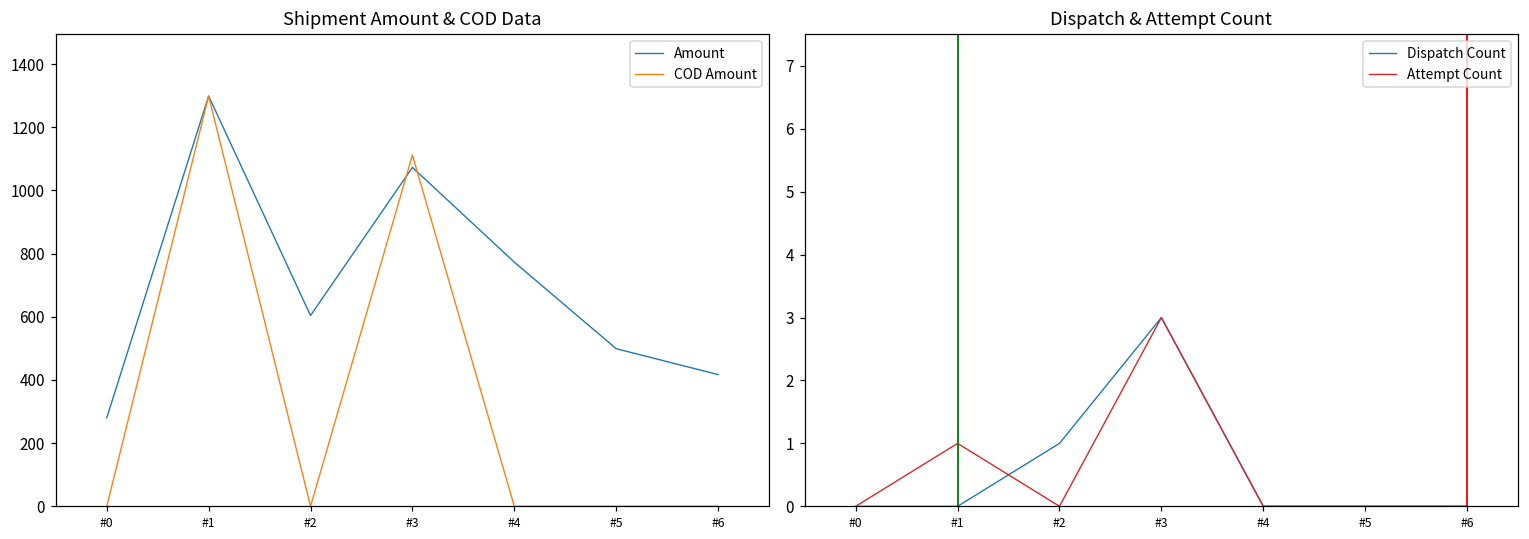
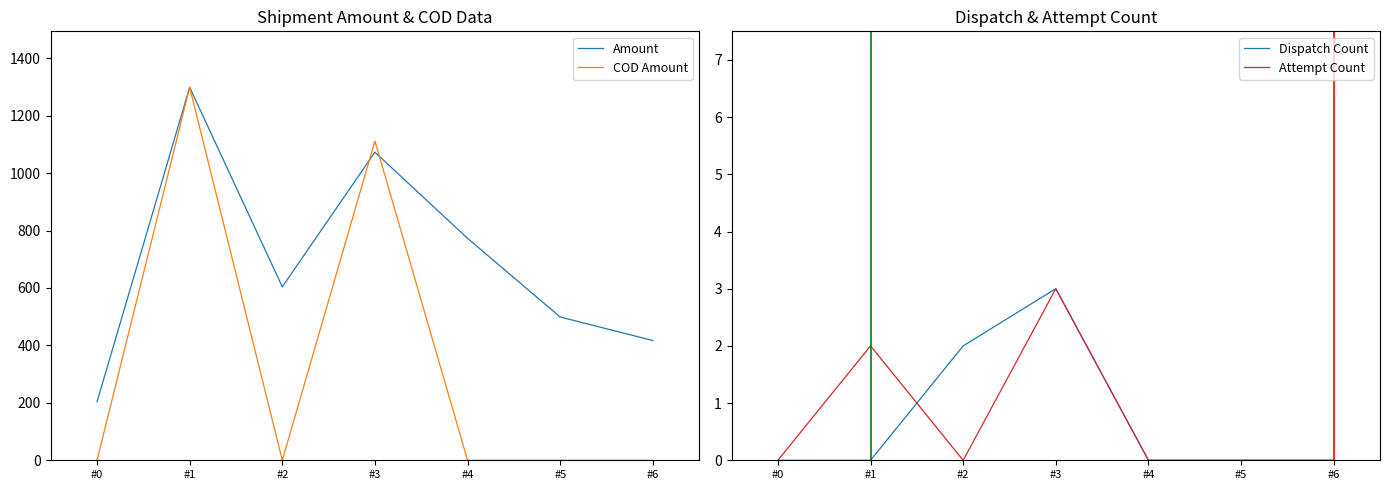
  {
    "Shipment Amount & COD Data": {
      "Amount": {
-       "#0": 280,
+       "#0": 200,
        "#2": 600,
        "#3": 1070,
        "#4": 770,
        "#5": 500,
        "#6": 420
      },
      "COD Amount": {
        "#0": 0,
        "#2": 0,
        "#3": 1110,
        "#4": 0,
        "#5": 0,
        "#6": 0
      }
    },
    "Dispatch & Attempt Count": {
      "Dispatch Count": {
        "#1": 0,
-       "#2": 1
+       "#2": 2
      },
      "Attempt Count": {
-       "#1": 1,
+       "#1": 2,
        "#2": 0
      }
    }
  }
